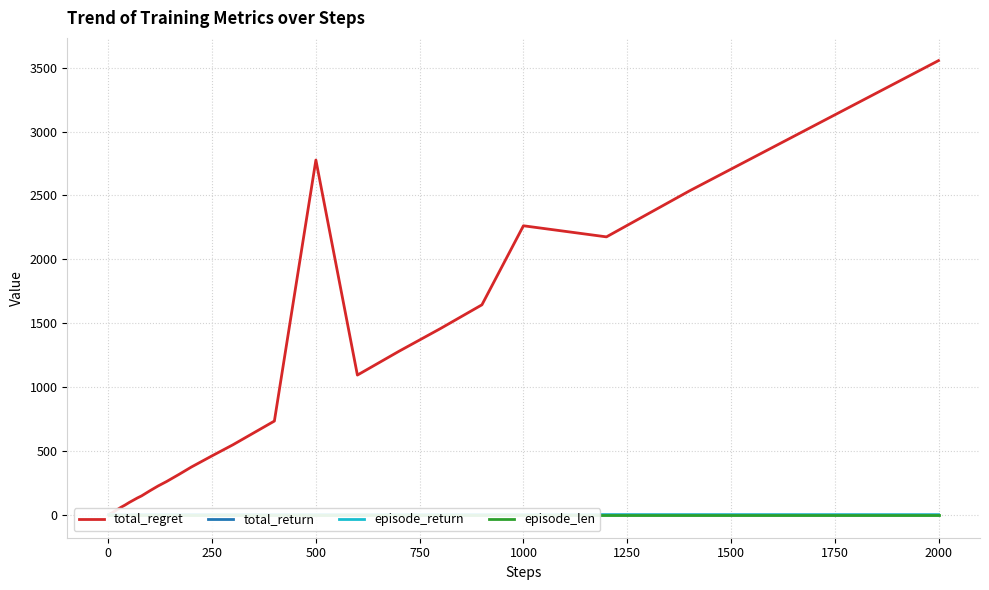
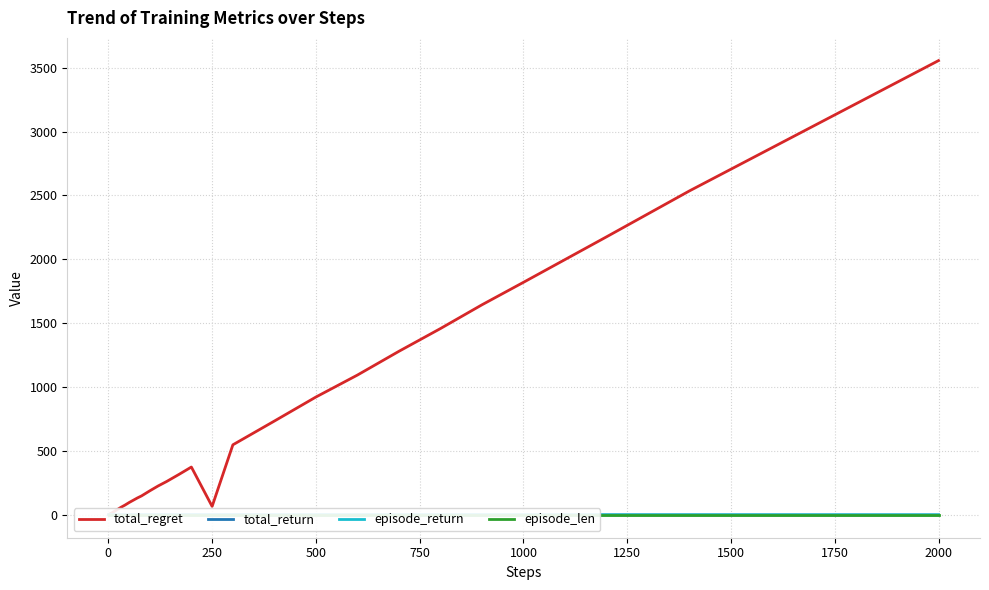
  {
    "total_regret": {
-     "250": 460,
-     "500": 2780,
-     "1000": 2260,
+     "250": 70,
+     "500": 920,
+     "1000": 1820,
      "2000": 3560
    },
    "episode_len": {
      "2000": 0
    }
  }
